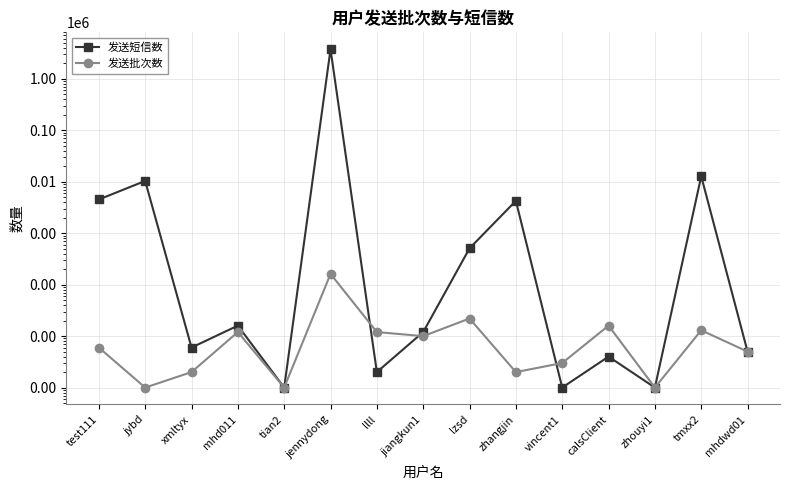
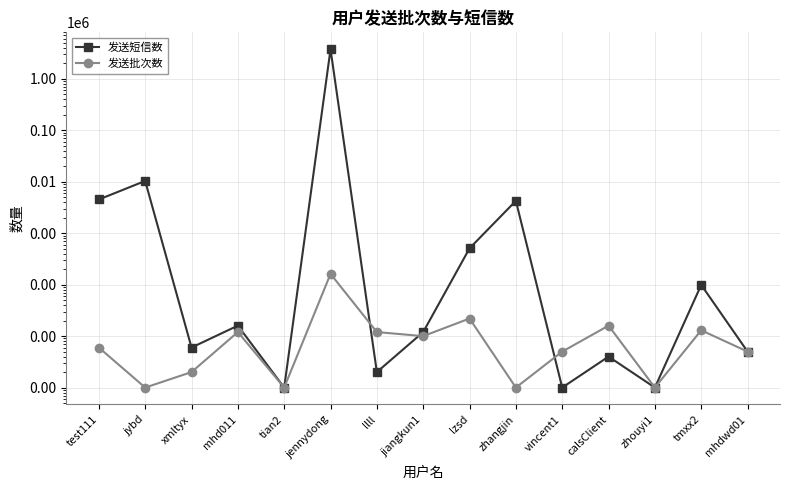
  {
    "发送短信数": {
      "test111": 5000,
      "jybd": 10000,
      "xmltyx": 6,
      "mhd011": 16,
      "jennydong": 4000000,
      "llll": 2,
      "jiangkun1": 12,
      "lzsd": 500,
      "zhangjin": 4000,
      "vincent1": 1,
      "calsClient": 4,
-     "tmxx2": 13000
+     "tmxx2": 100
    },
    "发送批次数": {
      "test111": 6,
      "jybd": 1,
      "xmltyx": 2,
      "mhd011": 12,
      "jennydong": 160,
      "llll": 12,
      "jiangkun1": 10,
      "lzsd": 22,
-     "zhangjin": 2,
-     "vincent1": 3,
+     "zhangjin": 1,
+     "vincent1": 5,
      "calsClient": 16,
      "tmxx2": 13
    }
  }
